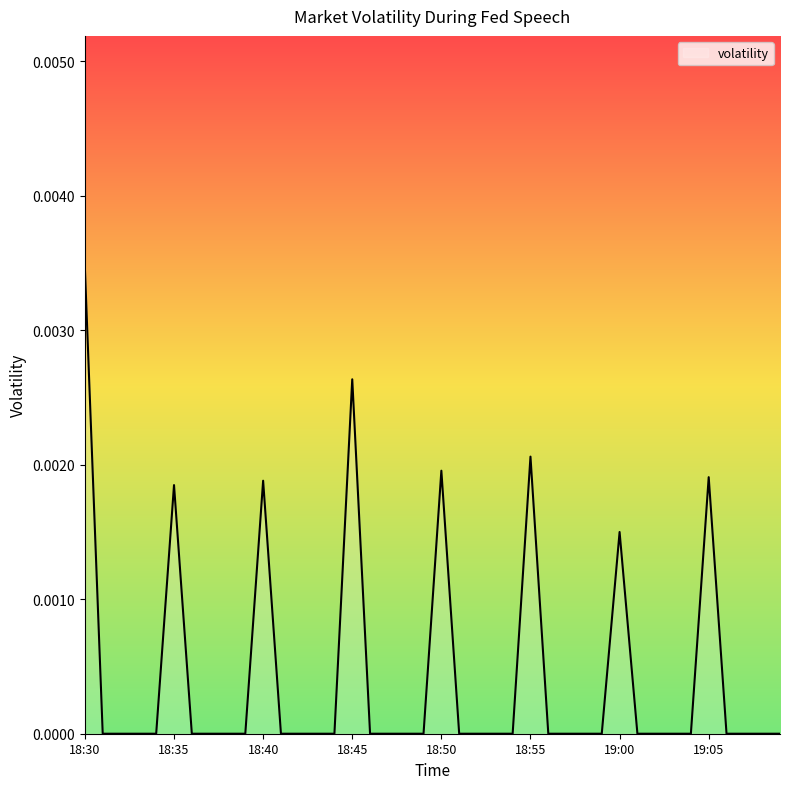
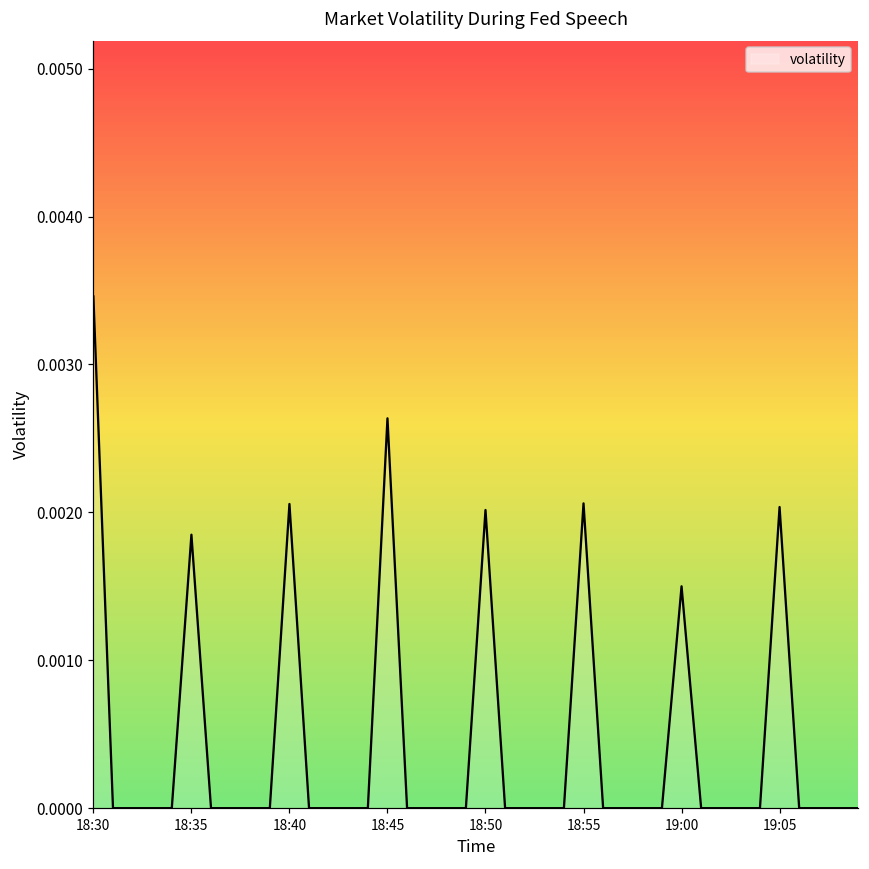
  {
    "18:30": 0.00346,
    "18:35": 0.00185,
-   "18:40": 0.00188,
+   "18:40": 0.00206,
    "18:45": 0.00264,
-   "18:50": 0.00196,
+   "18:50": 0.00202,
    "18:55": 0.00206,
    "19:00": 0.00150,
-   "19:05": 0.00191
+   "19:05": 0.00204
  }
